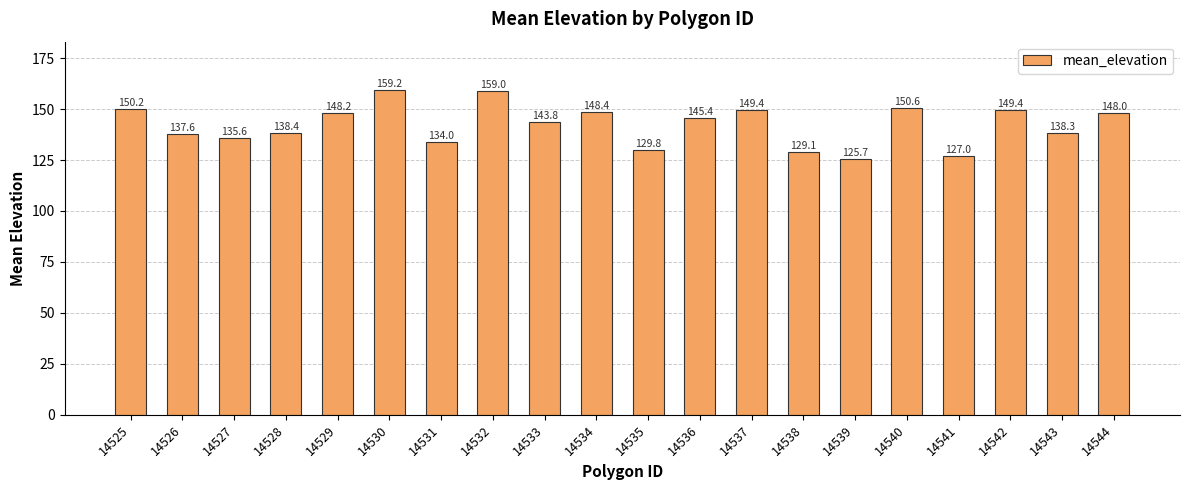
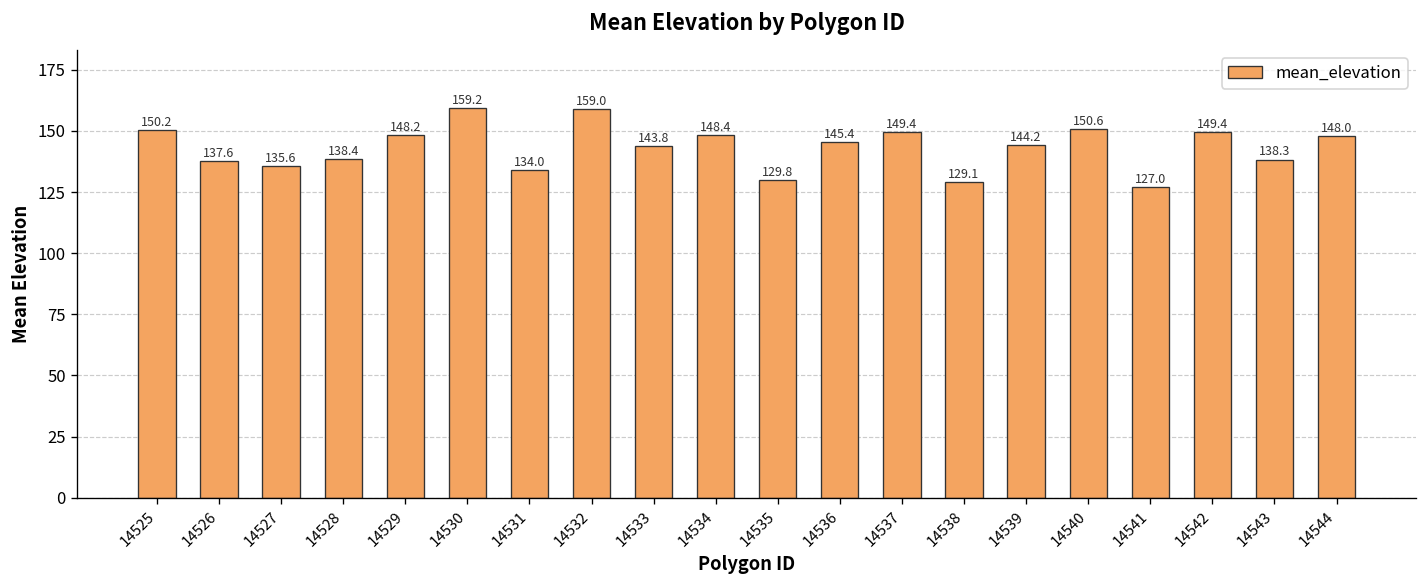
  {
    "14525": 150.2,
    "14526": 137.6,
    "14527": 135.6,
    "14528": 138.4,
    "14529": 148.2,
    "14530": 159.2,
    "14531": 134.0,
    "14532": 159.0,
    "14533": 143.8,
    "14534": 148.4,
    "14535": 129.8,
    "14536": 145.4,
    "14537": 149.4,
    "14538": 129.1,
-   "14539": 125.7,
+   "14539": 144.2,
    "14540": 150.6,
    "14541": 127.0,
    "14542": 149.4,
    "14543": 138.3,
    "14544": 148.0
  }
